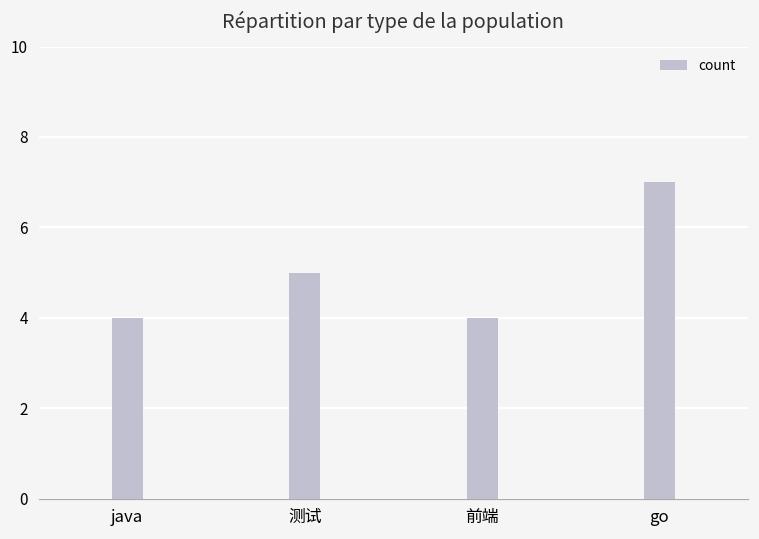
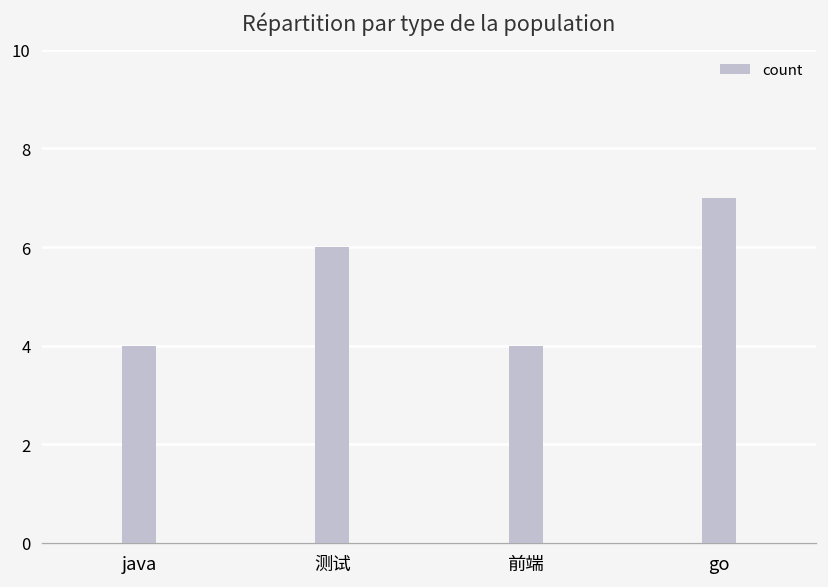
  {
    "java": 4,
-   "测试": 5,
+   "测试": 6,
    "前端": 4,
    "go": 7
  }
